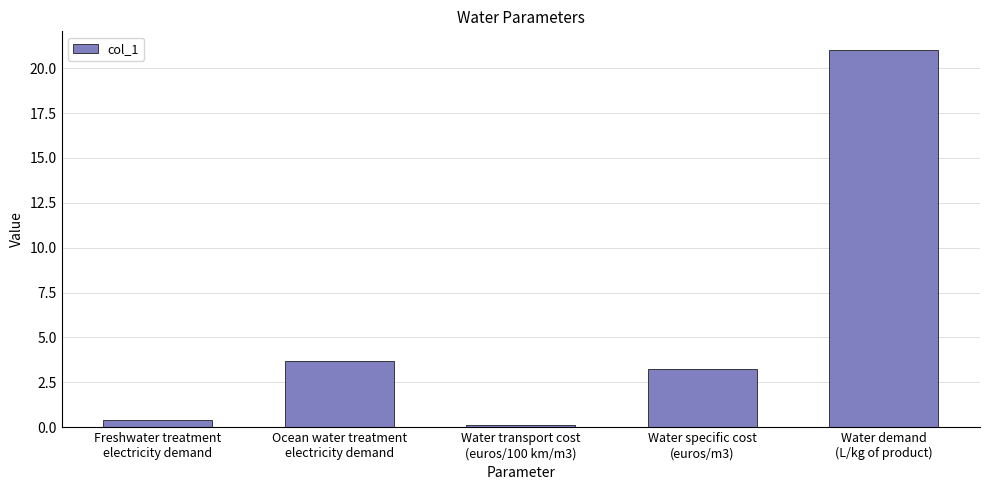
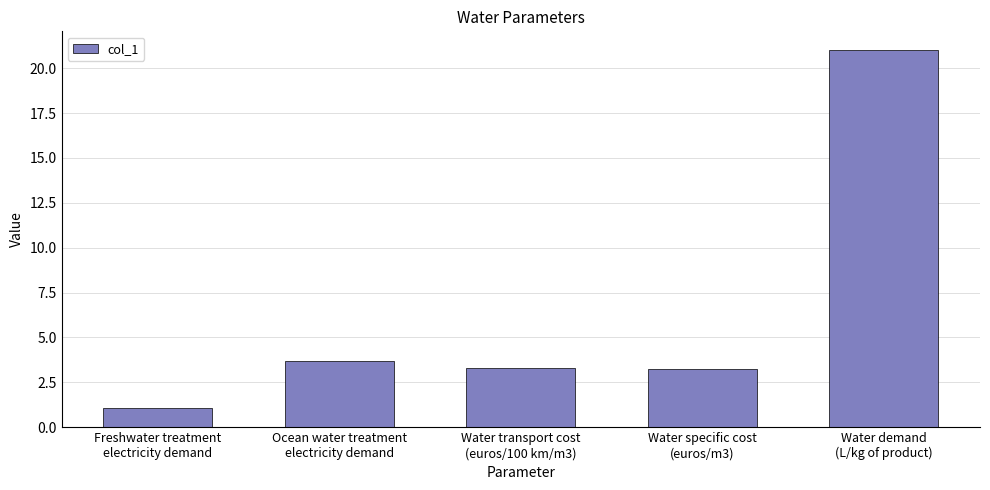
  {
-   "Freshwater treatment electricity demand": 0.4,
+   "Freshwater treatment electricity demand": 1.1,
    "Ocean water treatment electricity demand": 3.7,
-   "Water transport cost (euros/100 km/m3)": 0.1,
+   "Water transport cost (euros/100 km/m3)": 3.3,
    "Water specific cost (euros/m3)": 3.3,
    "Water demand (L/kg of product)": 21.0
  }
